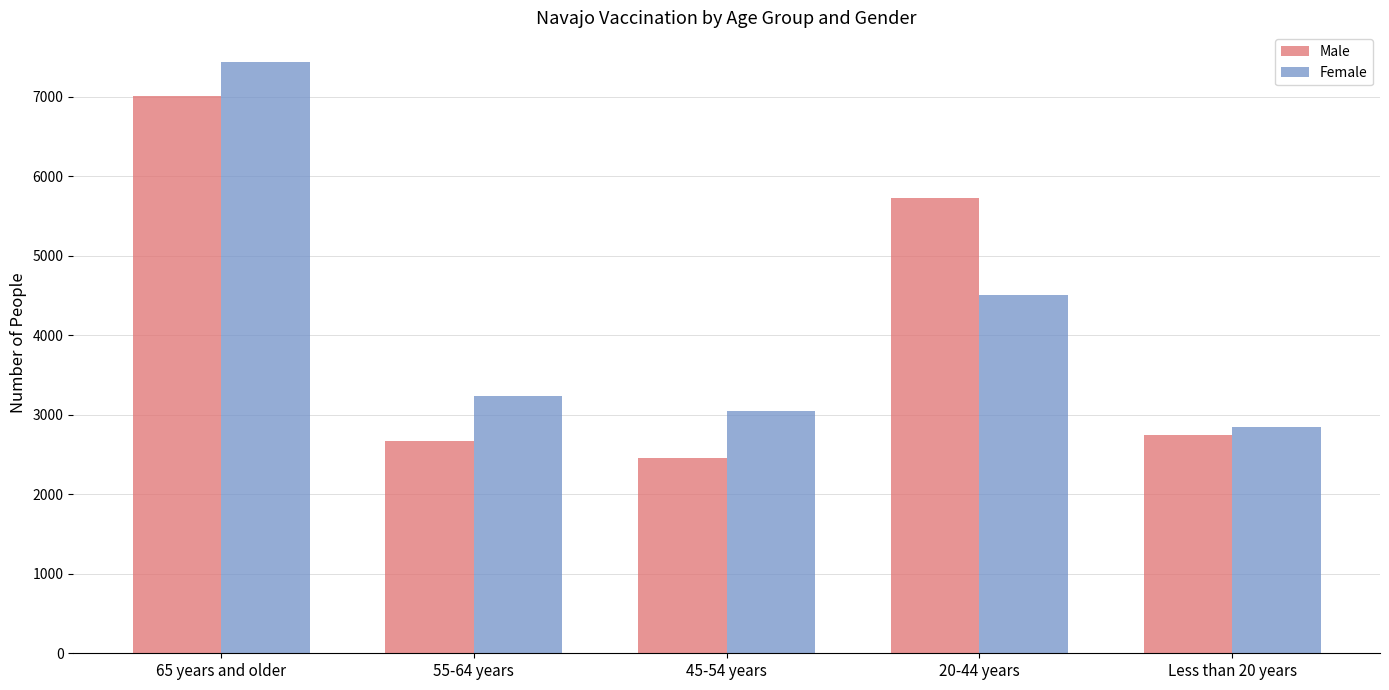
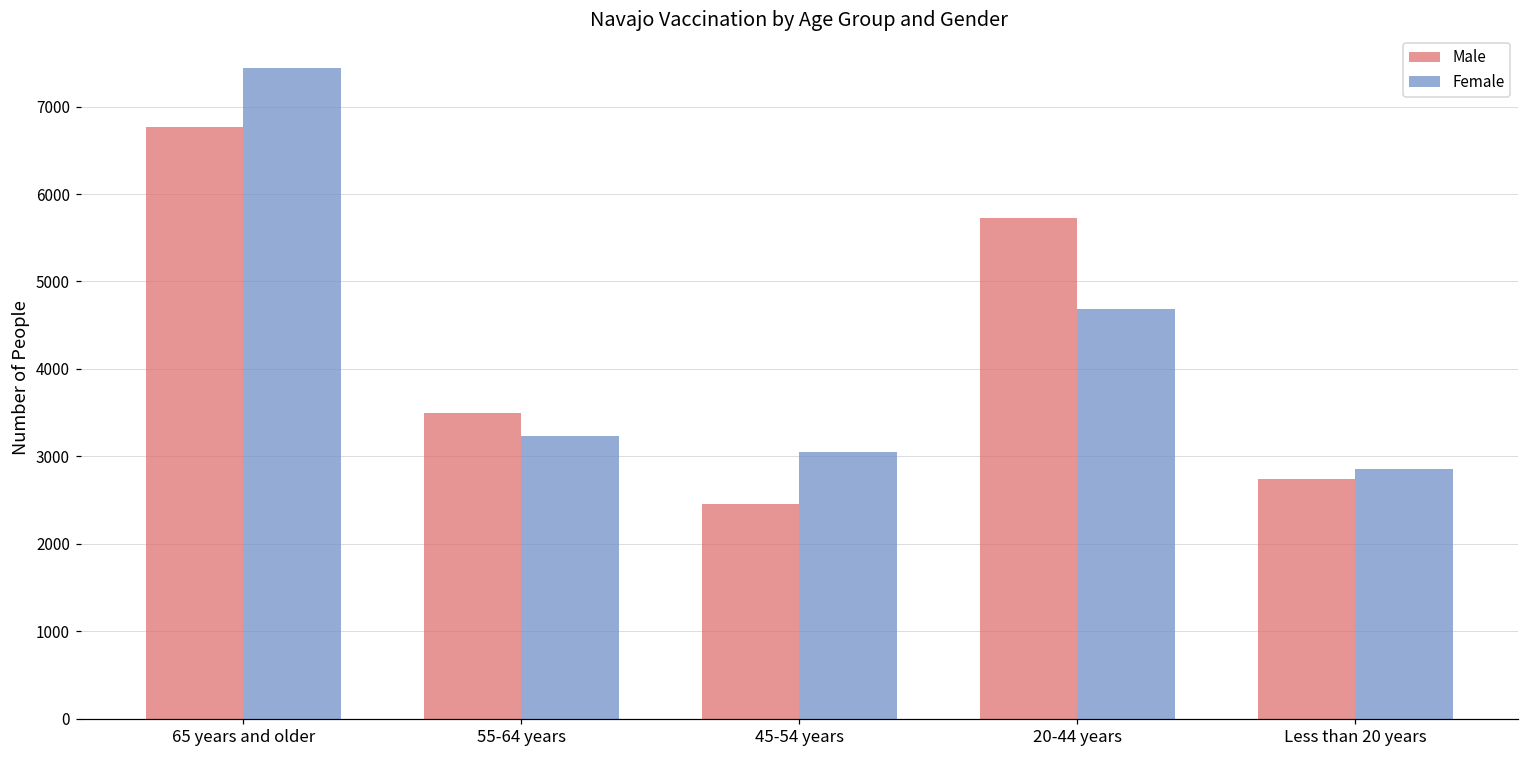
  {
    "Male": {
-     "65 years and older": 7000,
-     "55-64 years": 2700,
+     "65 years and older": 6800,
+     "55-64 years": 3500,
      "45-54 years": 2500,
      "20-44 years": 5700,
      "Less than 20 years": 2700
    },
    "Female": {
      "65 years and older": 7400,
      "55-64 years": 3200,
      "45-54 years": 3000,
-     "20-44 years": 4500,
+     "20-44 years": 4700,
      "Less than 20 years": 2900
    }
  }
